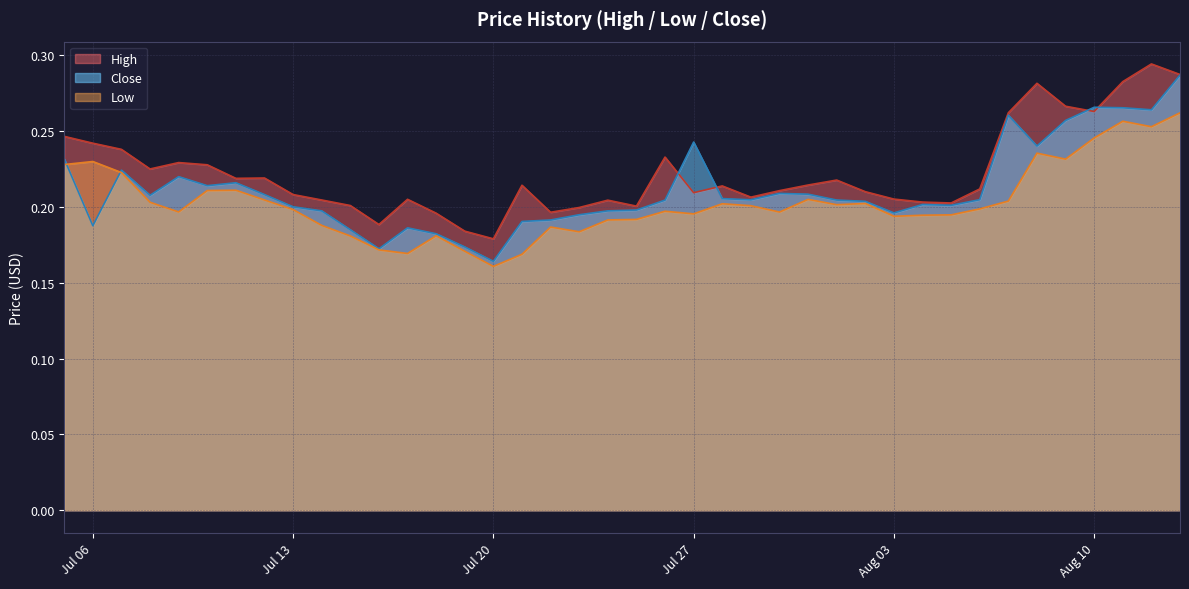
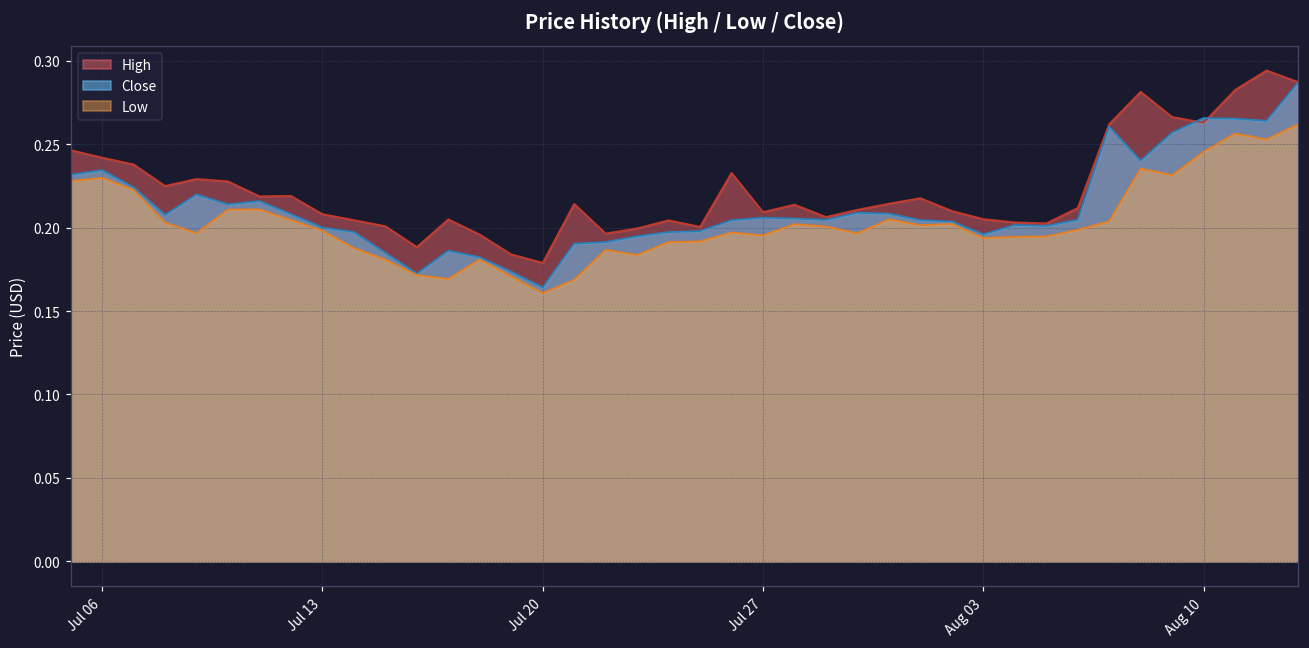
  {
    "Close": {
-     "Jul 06": 0.188,
+     "Jul 06": 0.234,
      "Jul 13": 0.200,
      "Jul 20": 0.164,
-     "Jul 27": 0.243,
+     "Jul 27": 0.206,
      "Aug 03": 0.196,
      "Aug 10": 0.266
    }
  }
